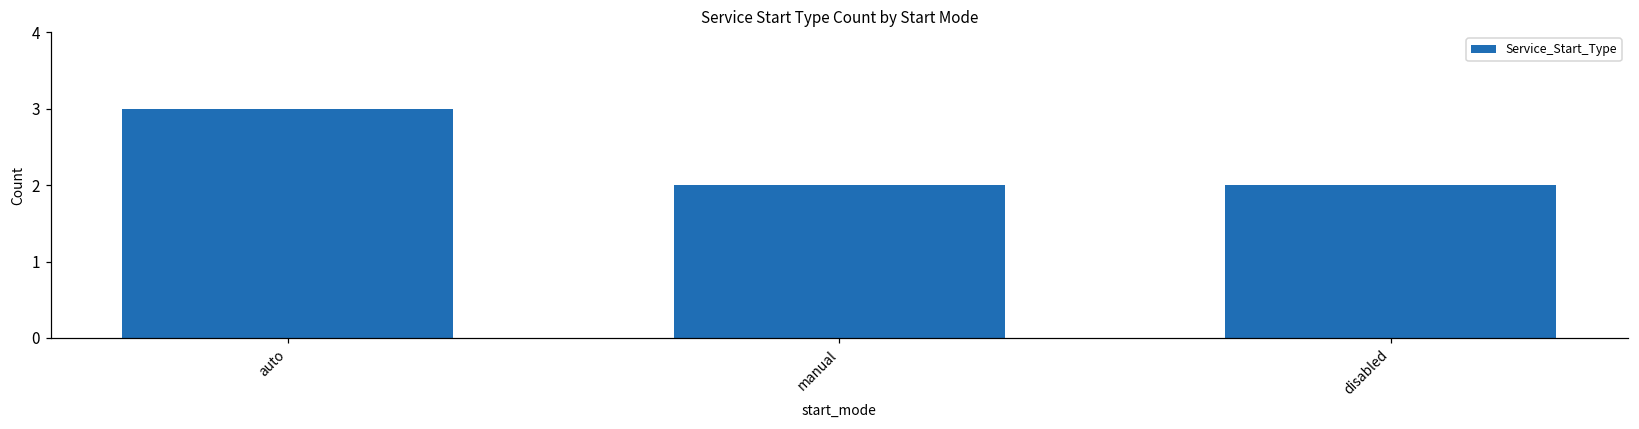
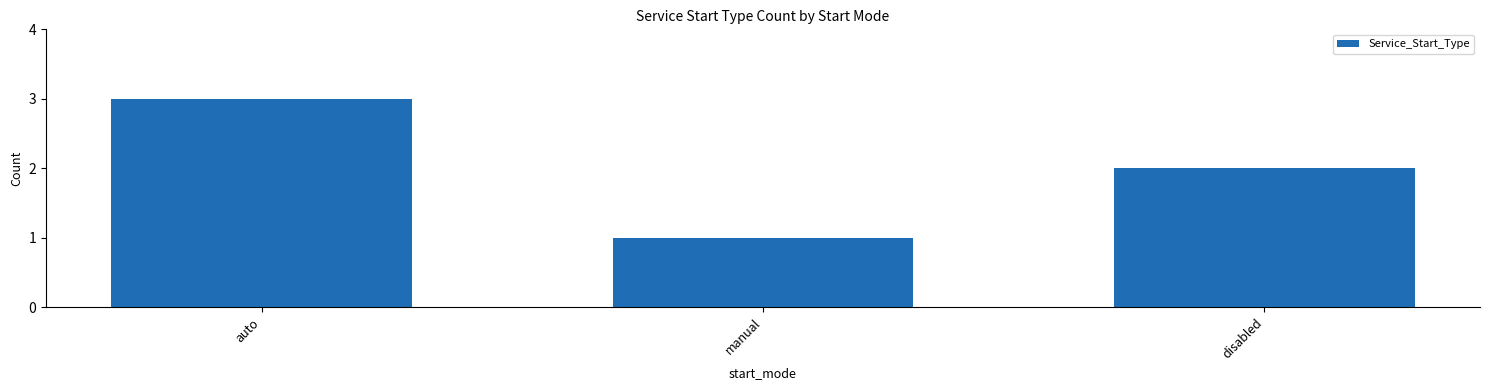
  {
    "auto": 3,
-   "manual": 2,
+   "manual": 1,
    "disabled": 2
  }
